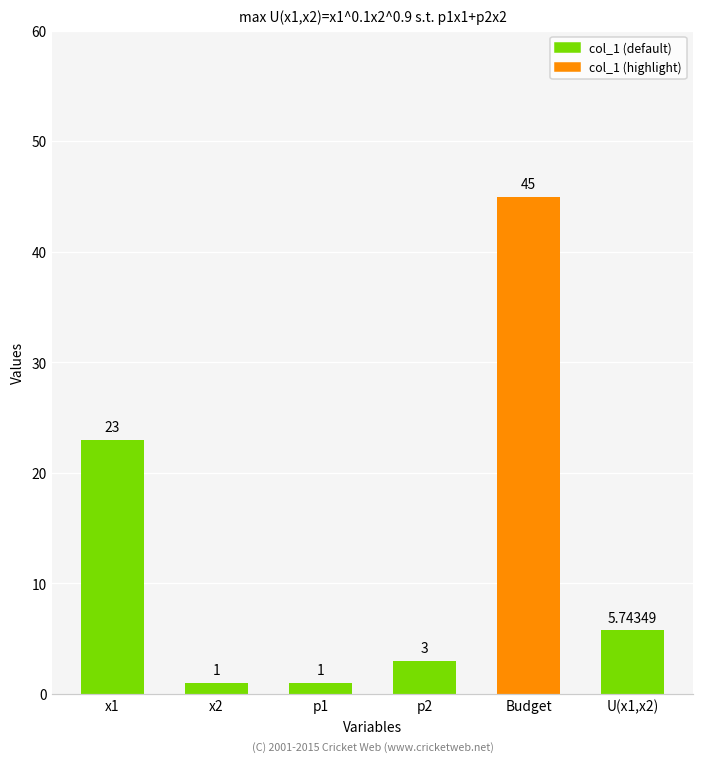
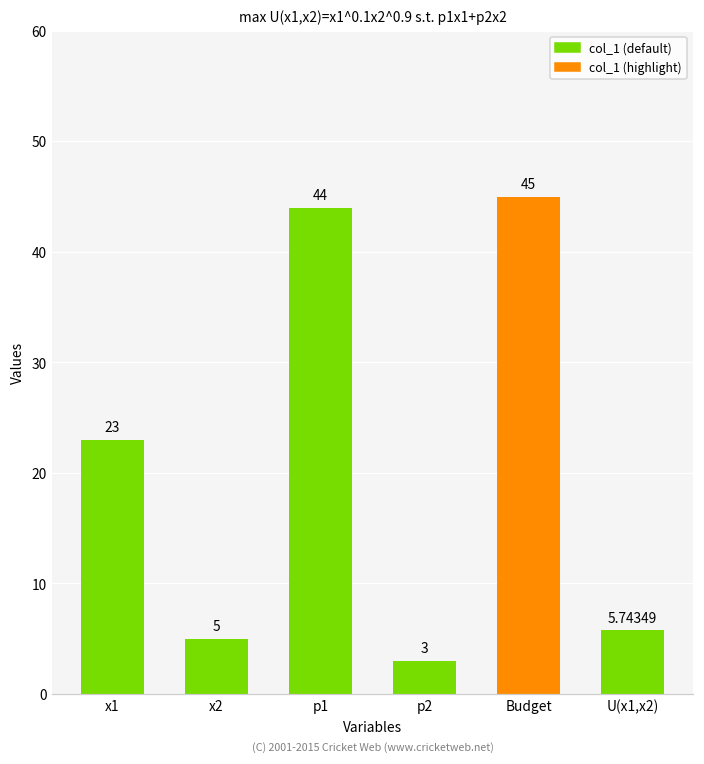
  {
    "x1": 23,
-   "x2": 1,
-   "p1": 1,
+   "x2": 5,
+   "p1": 44,
    "p2": 3,
    "Budget": 45,
    "U(x1,x2)": 5.74349
  }
